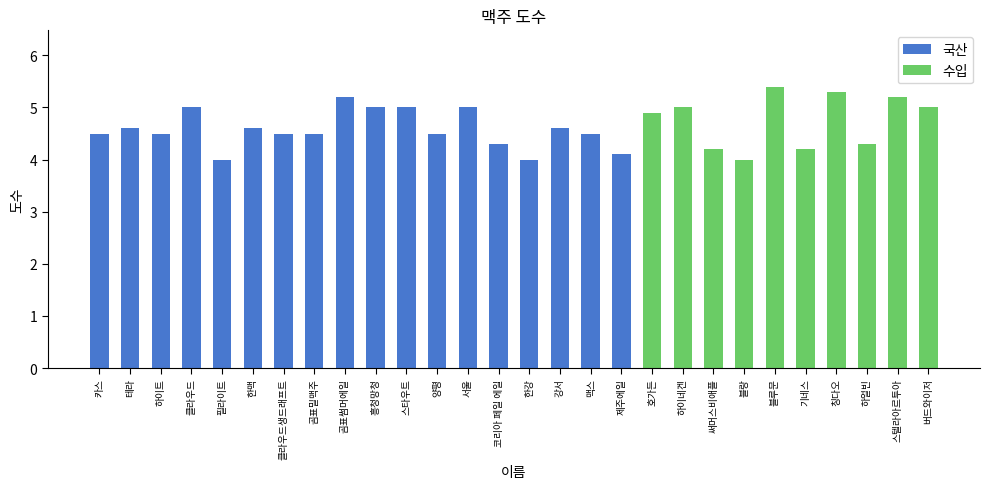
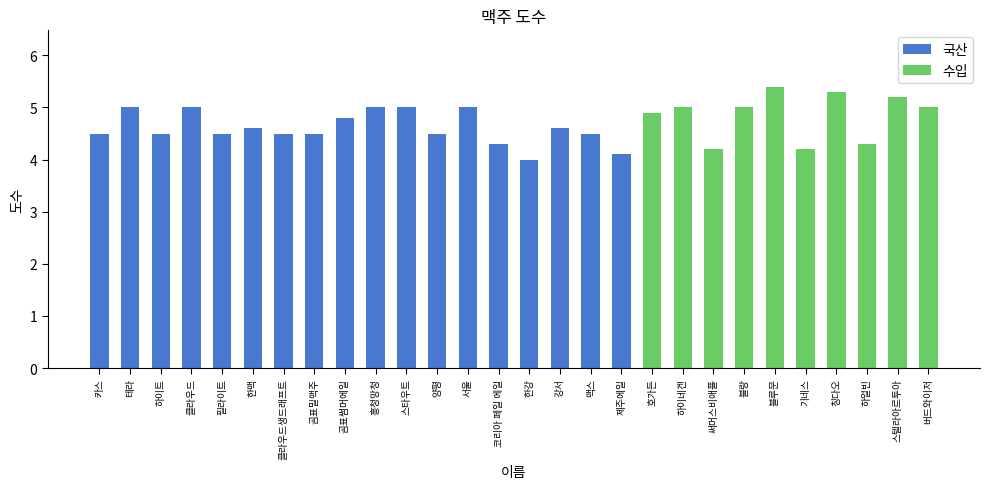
  {
    "국산": {
      "카스": 4.5,
-     "테라": 4.6,
+     "테라": 5.0,
      "하이트": 4.5,
      "클라우드": 5.0,
-     "필라이트": 4.0,
+     "필라이트": 4.5,
      "한맥": 4.6,
      "클라우드생드래프트": 4.5,
      "곰표밀맥주": 4.5,
-     "곰표썸머에일": 5.2,
+     "곰표썸머에일": 4.8,
      "흥청망청": 5.0,
      "스타우트": 5.0,
      "양평": 4.5,
      "서울": 5.0,
      "코리아 페일 에일": 4.3,
      "한강": 4.0,
      "강서": 4.6,
      "맥스": 4.5,
      "제주에일": 4.1
    },
    "수입": {
      "호가든": 4.9,
      "하이네켄": 5,
      "써머스비애플": 4.2,
-     "블랑": 4,
+     "블랑": 5,
      "블루문": 5.4,
      "기네스": 4.2,
      "칭다오": 5.3,
      "하얼빈": 4.3,
      "스텔라아르투아": 5.2,
      "버드와이저": 5
    }
  }
